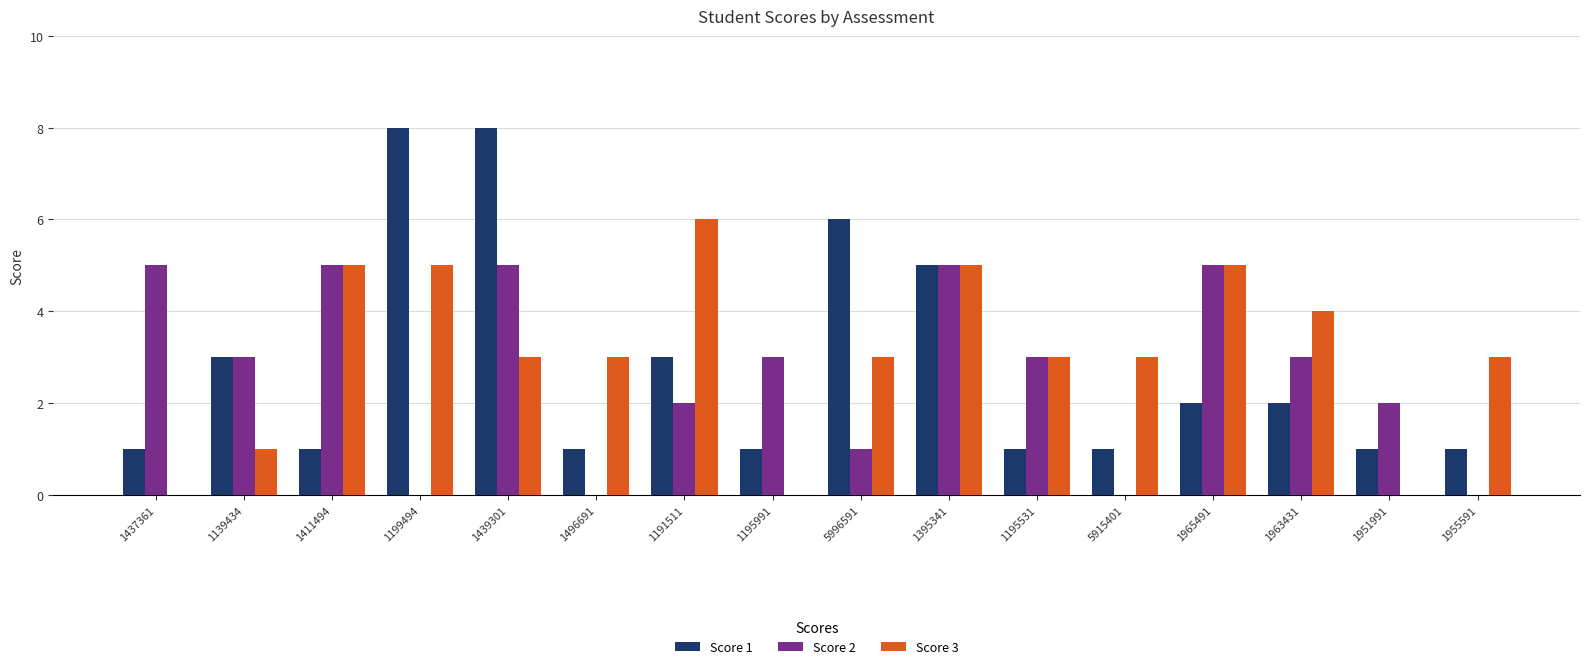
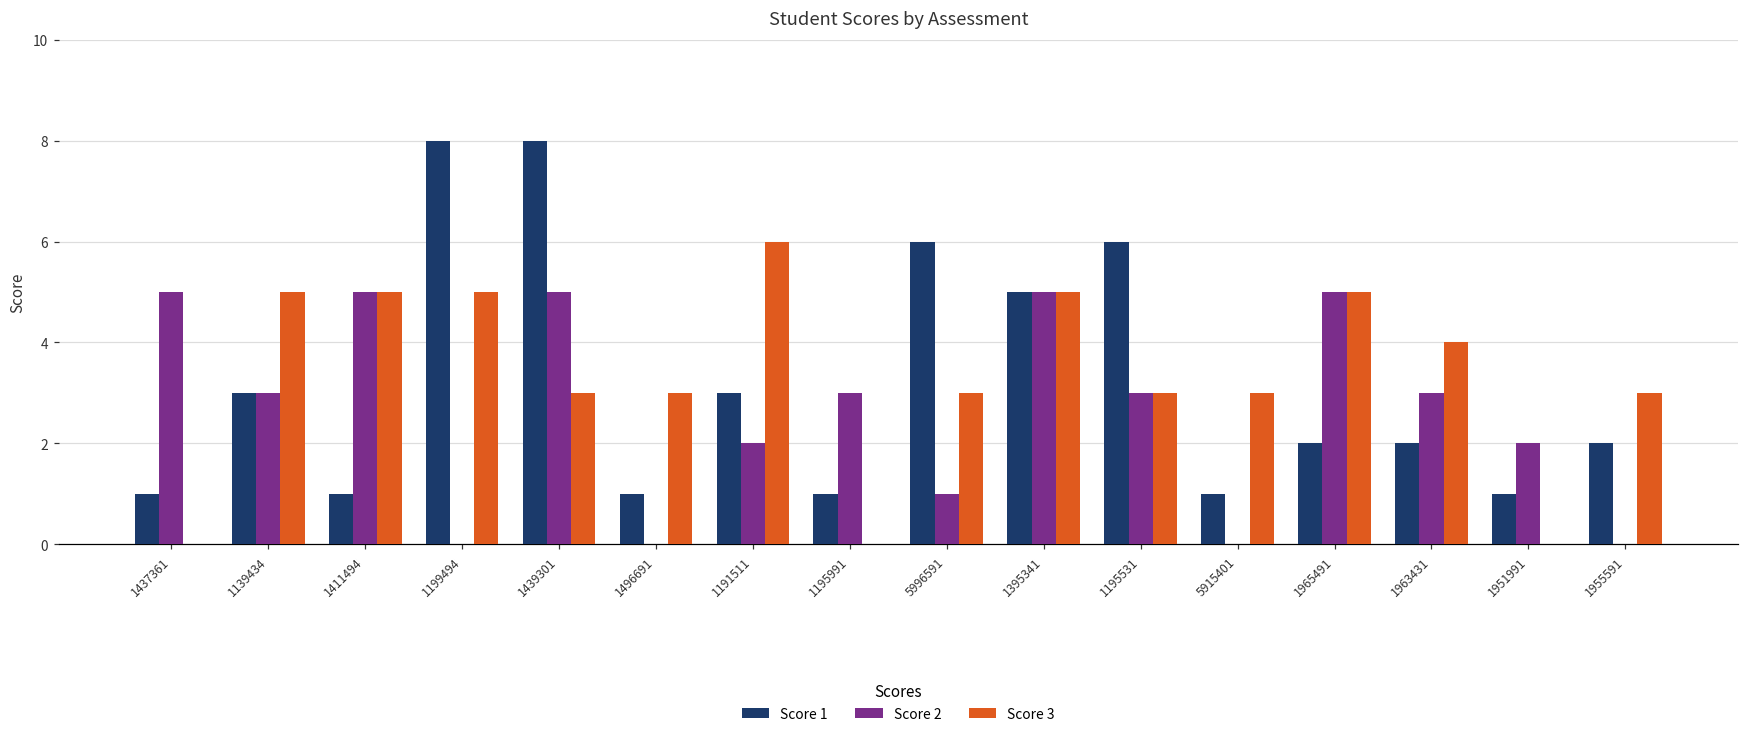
  {
    "Score 1": {
      "1437361": 1,
      "1139434": 3,
      "1411494": 1,
      "1199494": 8,
      "1439301": 8,
      "1496691": 1,
      "1191511": 3,
      "1195991": 1,
      "5996591": 6,
      "1395341": 5,
-     "1195531": 1,
+     "1195531": 6,
      "5915401": 1,
      "1965491": 2,
      "1963431": 2,
      "1951991": 1,
-     "1955591": 1
+     "1955591": 2
    },
    "Score 2": {
      "1437361": 5,
      "1139434": 3,
      "1411494": 5,
      "1199494": 0,
      "1439301": 5,
      "1496691": 0,
      "1191511": 2,
      "1195991": 3,
      "5996591": 1,
      "1395341": 5,
      "1195531": 3,
      "5915401": 0,
      "1965491": 5,
      "1963431": 3,
      "1951991": 2,
      "1955591": 0
    },
    "Score 3": {
      "1437361": 0,
-     "1139434": 1,
+     "1139434": 5,
      "1411494": 5,
      "1199494": 5,
      "1439301": 3,
      "1496691": 3,
      "1191511": 6,
      "1195991": 0,
      "5996591": 3,
      "1395341": 5,
      "1195531": 3,
      "5915401": 3,
      "1965491": 5,
      "1963431": 4,
      "1951991": 0,
      "1955591": 3
    }
  }
